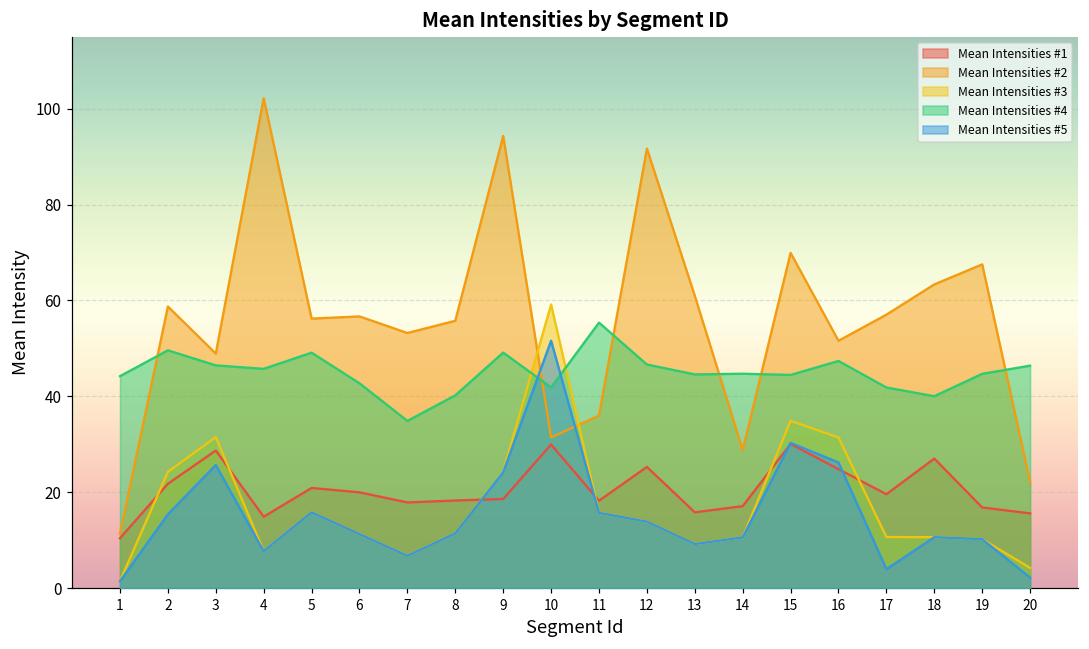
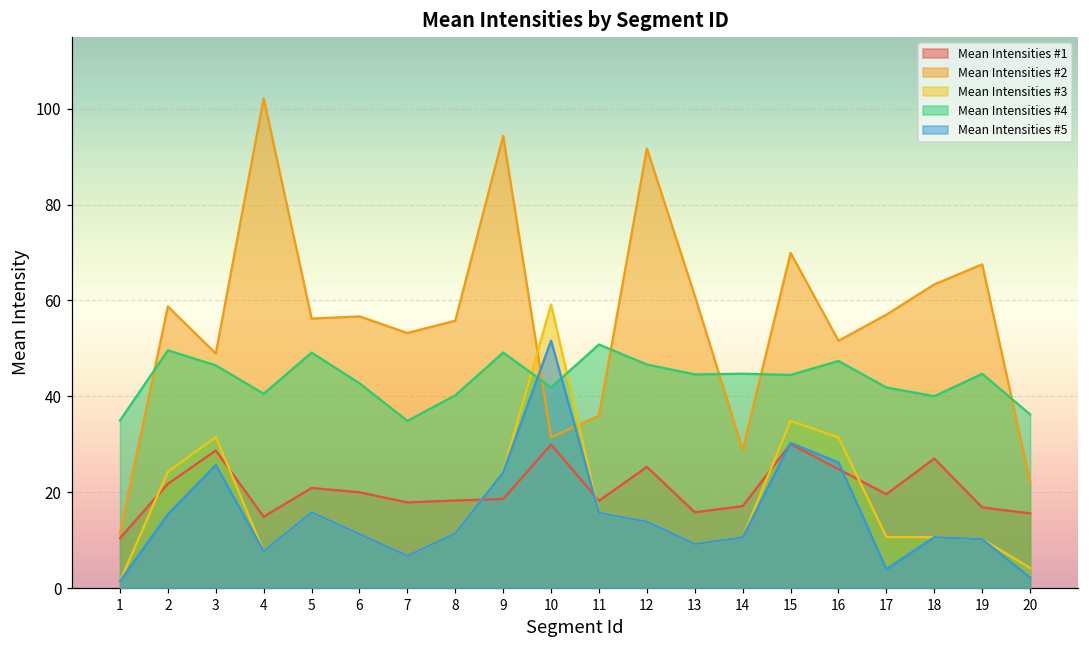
  {
    "Mean Intensities #1": {
      "1": 10,
      "2": 22,
      "3": 29,
      "4": 15,
      "5": 21,
      "6": 20,
      "7": 18,
      "8": 18,
      "9": 19,
      "10": 30,
      "11": 18,
      "12": 25,
      "13": 16,
      "14": 17,
      "16": 25,
      "17": 20,
      "18": 27,
      "19": 17,
      "20": 16
    },
    "Mean Intensities #4": {
-     "1": 44,
+     "1": 35,
      "2": 50,
      "3": 46,
-     "4": 46,
+     "4": 41,
      "5": 49,
      "6": 43,
      "7": 35,
      "8": 40,
      "9": 49,
      "10": 42,
-     "11": 55,
+     "11": 51,
      "12": 47,
      "13": 45,
      "14": 45,
      "15": 44,
      "16": 47,
      "17": 42,
      "18": 40,
      "19": 45,
-     "20": 46
+     "20": 36
    },
    "Mean Intensities #5": {
      "2": 15,
      "3": 26,
      "10": 52,
      "16": 26,
      "17": 4,
      "20": 2
    }
  }
